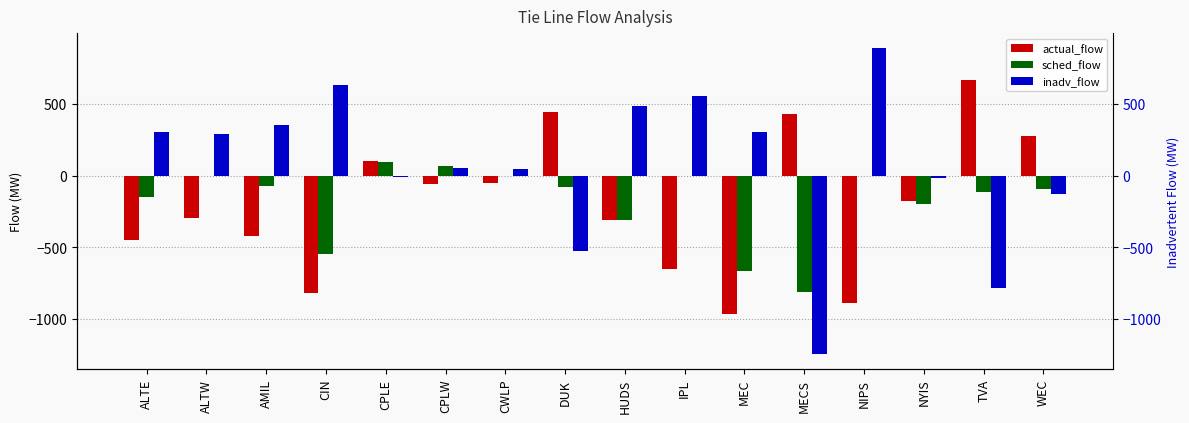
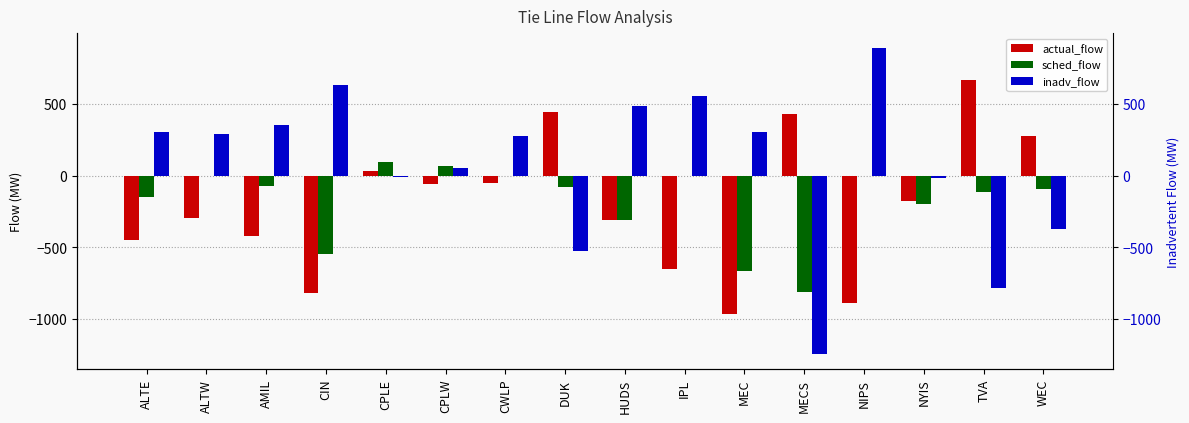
  {
    "actual_flow": {
      "ALTE": -450,
      "ALTW": -290,
      "AMIL": -430,
      "CIN": -820,
-     "CPLE": 100,
+     "CPLE": 30,
      "CPLW": -60,
      "CWLP": -50,
      "DUK": 450,
      "HUDS": -310,
      "IPL": -650,
      "MEC": -970,
      "MECS": 430,
      "NIPS": -890,
      "NYIS": -180,
      "TVA": 670,
      "WEC": 280
    },
    "sched_flow": {
      "ALTE": -150,
      "ALTW": 0,
      "AMIL": -70,
      "CIN": -550,
      "CPLE": 100,
      "CPLW": 60,
      "CWLP": 0,
      "DUK": -80,
      "HUDS": -310,
      "IPL": 0,
      "MEC": -660,
      "MECS": -820,
      "NIPS": 0,
      "NYIS": -200,
      "TVA": -120,
      "WEC": -90
    },
    "inadv_flow": {
      "ALTE": 300,
      "ALTW": 290,
      "AMIL": 350,
      "CIN": 630,
      "CPLW": 60,
-     "CWLP": 50,
+     "CWLP": 280,
      "DUK": -530,
      "HUDS": 490,
      "IPL": 550,
      "MEC": 300,
      "MECS": -1240,
      "NIPS": 890,
      "NYIS": -20,
      "TVA": -780,
-     "WEC": -130
+     "WEC": -370
    }
  }
